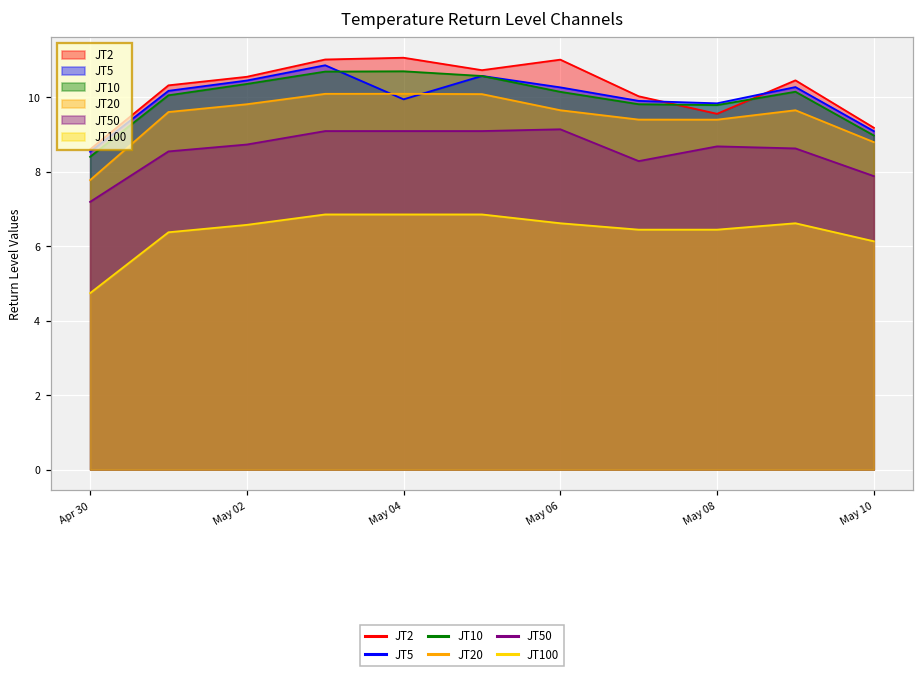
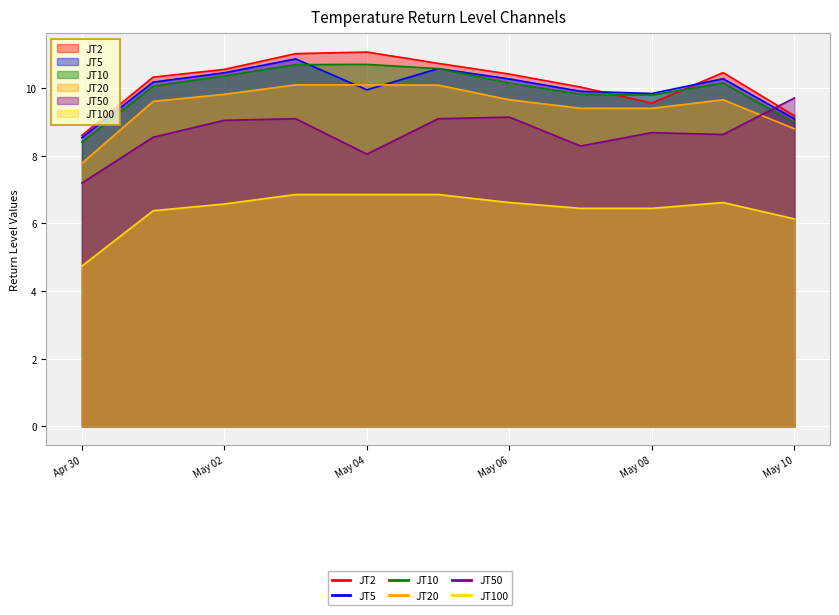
  {
    "JT2": {
      "May 02": 10.6,
      "May 04": 11.1,
-     "May 06": 11.0,
+     "May 06": 10.4,
      "May 08": 9.6,
      "May 10": 9.2
    },
    "JT5": {
      "May 02": 10.5,
      "May 04": 9.9,
      "May 06": 10.3,
      "May 10": 9.1
    },
    "JT10": {
      "Apr 30": 8.4,
      "May 02": 10.4,
      "May 04": 10.7,
      "May 06": 10.2,
      "May 10": 9.0
    },
    "JT50": {
      "Apr 30": 7.2,
-     "May 02": 8.7,
-     "May 04": 9.1,
+     "May 02": 9.0,
+     "May 04": 8.1,
      "May 06": 9.1,
      "May 08": 8.7,
-     "May 10": 7.9
+     "May 10": 9.7
    }
  }
